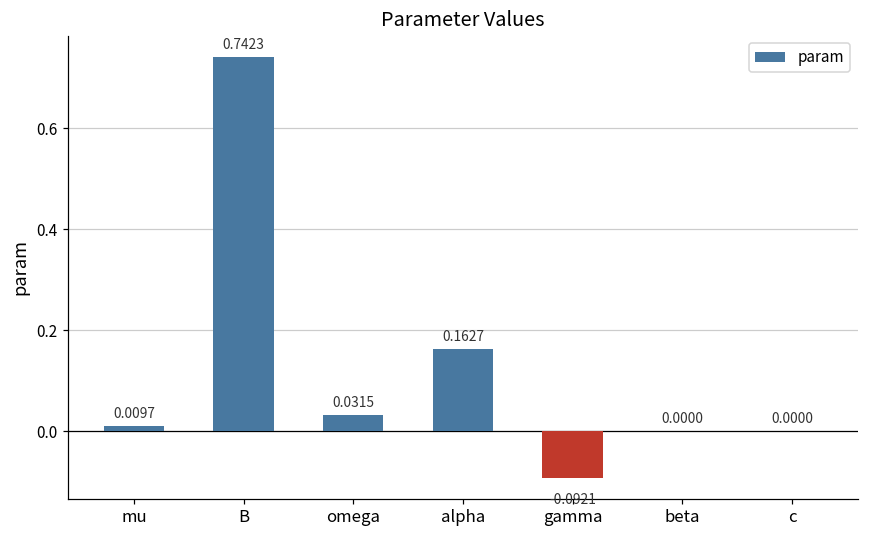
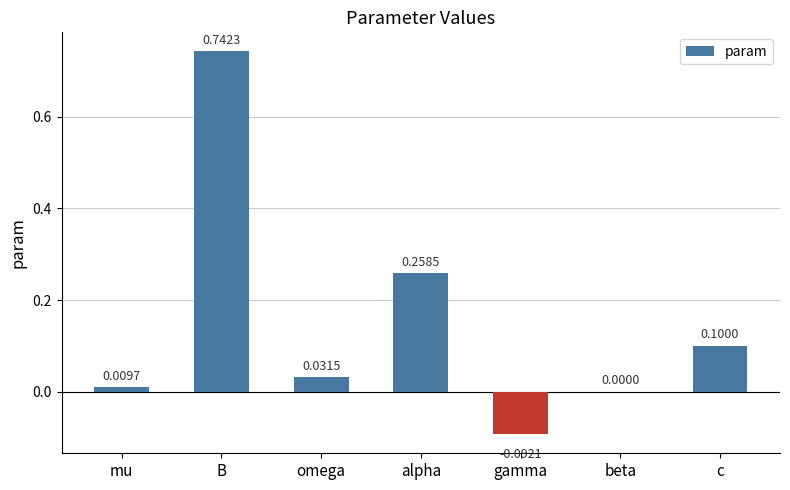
  {
    "mu": 0.0097,
    "B": 0.7423,
    "omega": 0.0315,
-   "alpha": 0.1627,
+   "alpha": 0.2585,
    "gamma": -0.0921,
    "beta": 0.0000,
-   "c": 0.0000
+   "c": 0.1000
  }
